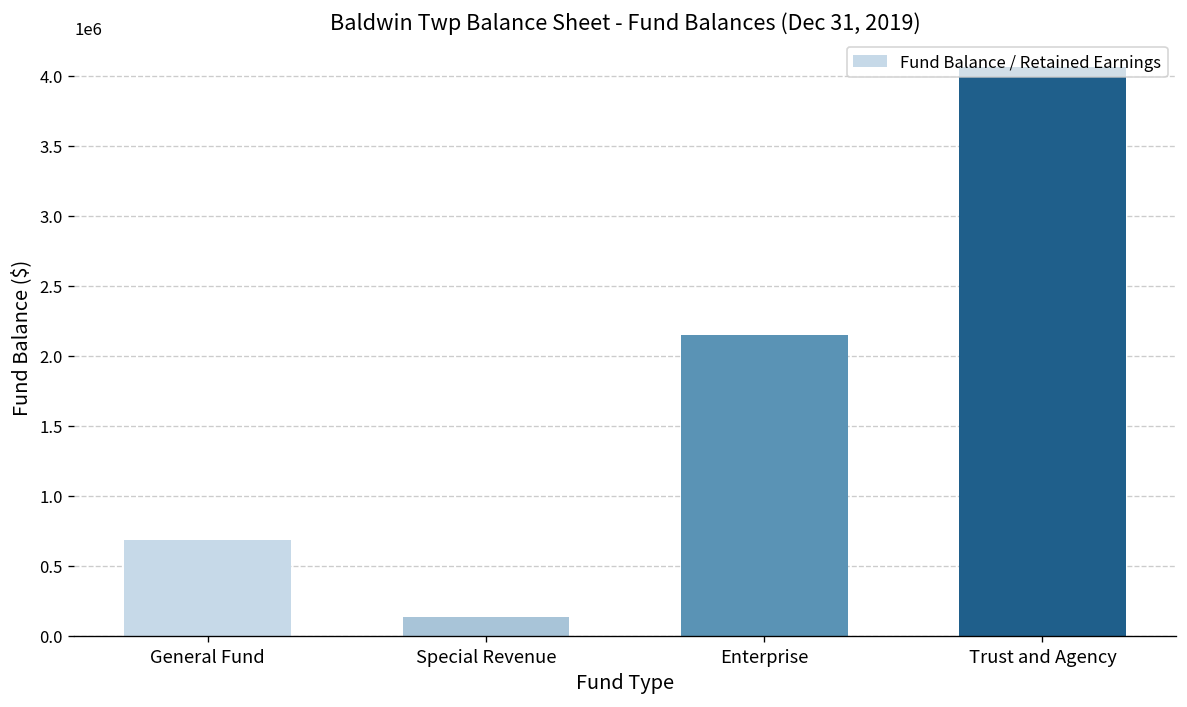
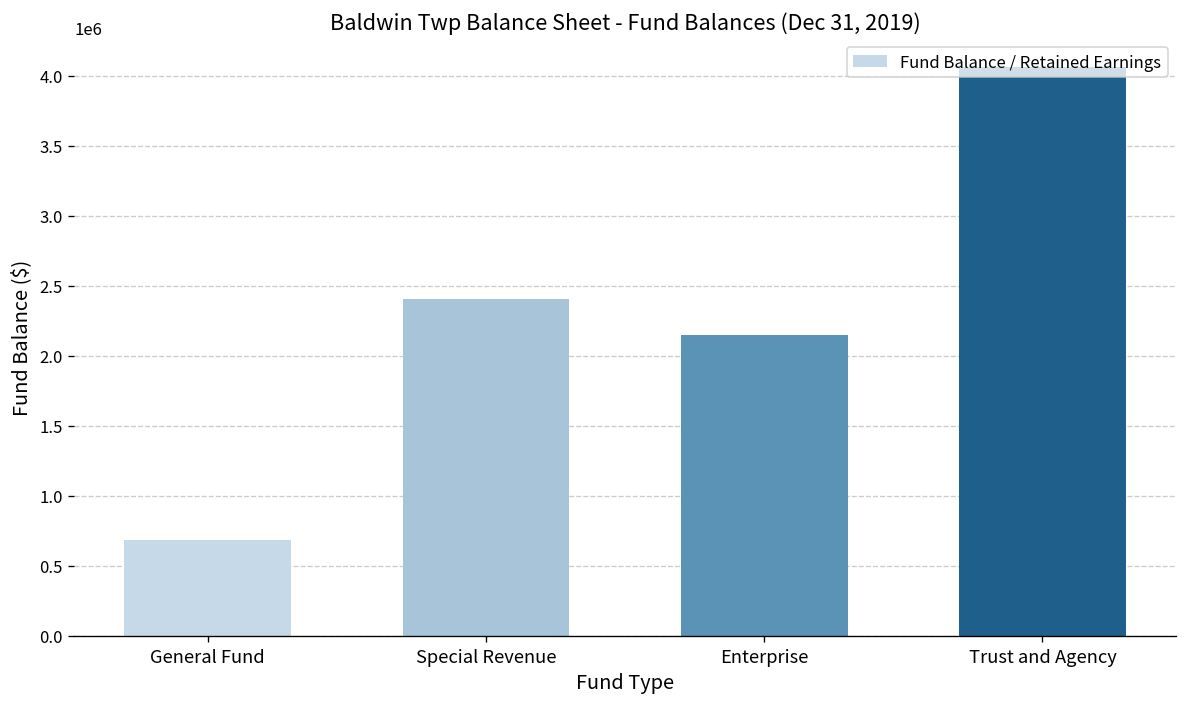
  {
    "General Fund": 680000,
-   "Special Revenue": 130000,
+   "Special Revenue": 2400000,
    "Enterprise": 2150000
  }
